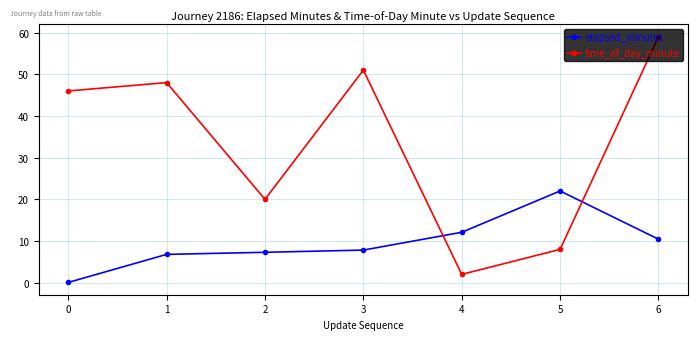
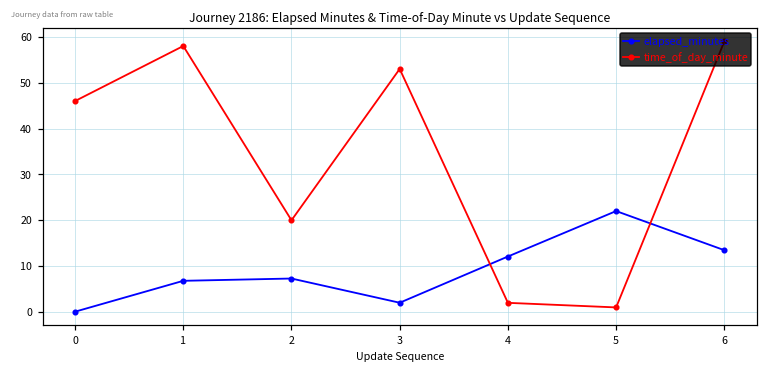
  {
    "elapsed_minutes": {
      "0": 0,
      "1": 7,
      "2": 7,
-     "3": 8,
+     "3": 2,
      "4": 12,
      "5": 22,
-     "6": 10
+     "6": 13
    },
    "time_of_day_minute": {
      "0": 46,
-     "1": 48,
+     "1": 58,
      "2": 20,
-     "3": 51,
+     "3": 53,
      "4": 2,
-     "5": 8
+     "5": 1
    }
  }
